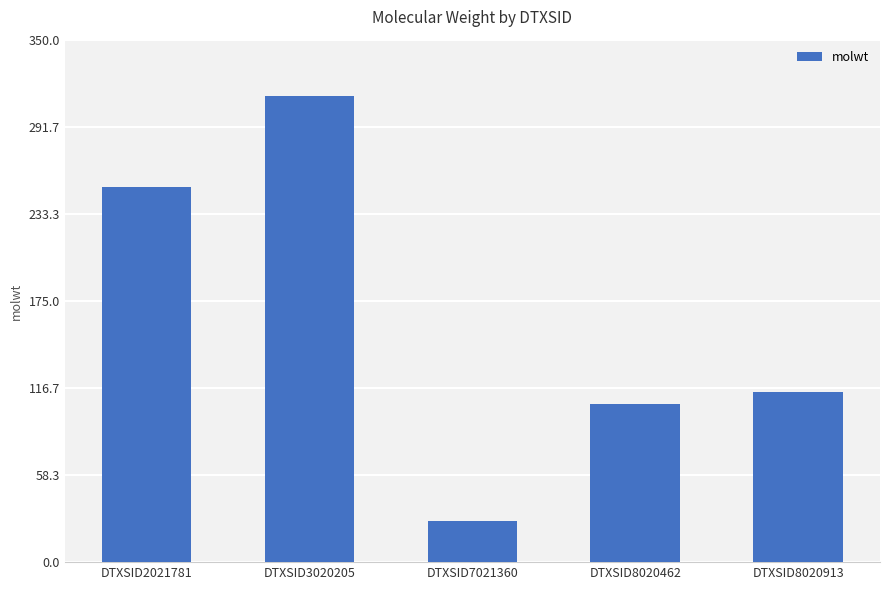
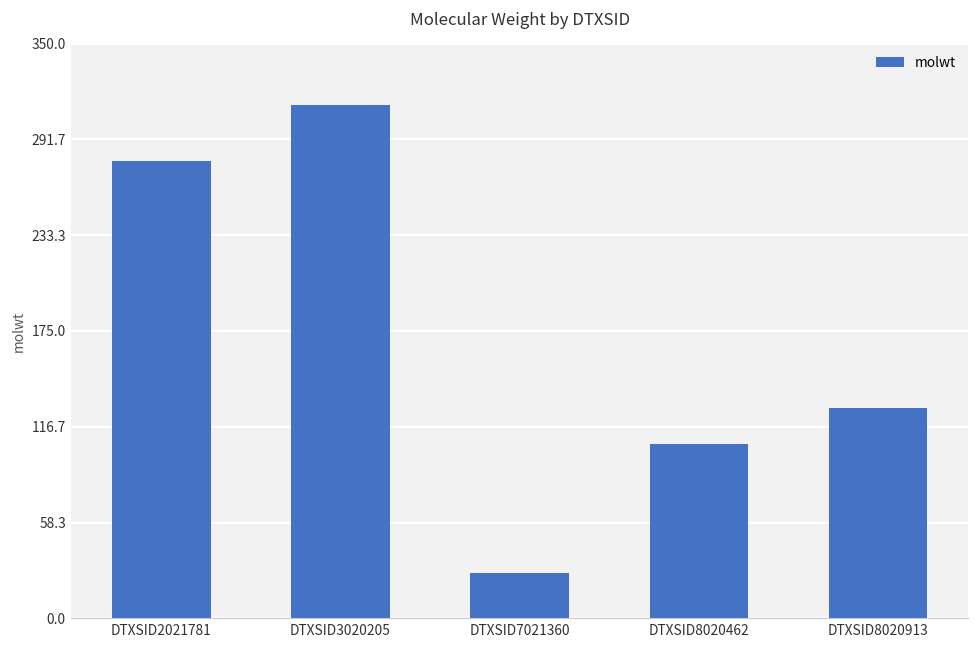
  {
-   "DTXSID2021781": 251,
+   "DTXSID2021781": 278,
    "DTXSID3020205": 312,
    "DTXSID7021360": 28,
    "DTXSID8020462": 106,
-   "DTXSID8020913": 114
+   "DTXSID8020913": 128
  }
